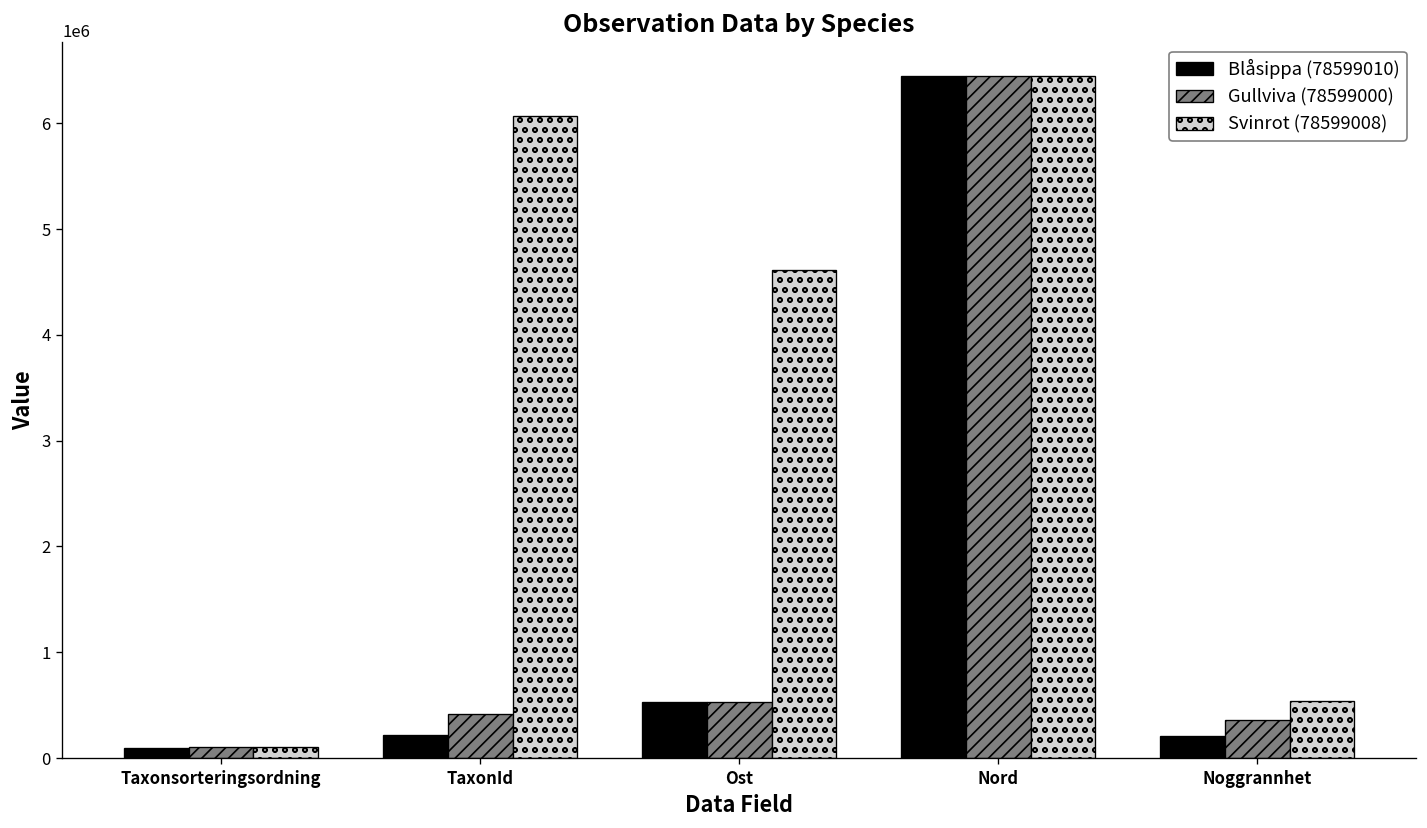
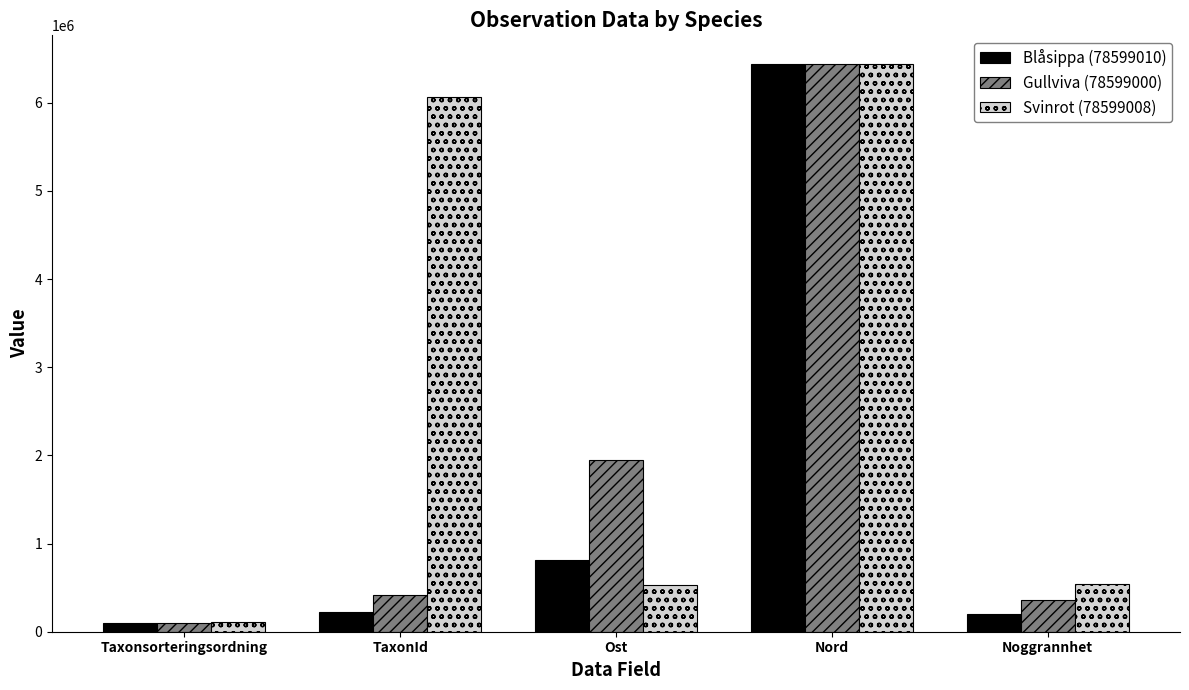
  {
    "Blåsippa (78599010)": {
      "Taxonsorteringsordning": 100000,
      "TaxonId": 200000,
-     "Ost": 500000,
+     "Ost": 800000,
      "Nord": 6400000,
      "Noggrannhet": 200000
    },
    "Gullviva (78599000)": {
      "Taxonsorteringsordning": 100000,
      "TaxonId": 400000,
-     "Ost": 500000,
+     "Ost": 1900000,
      "Nord": 6400000,
      "Noggrannhet": 400000
    },
    "Svinrot (78599008)": {
      "Taxonsorteringsordning": 100000,
      "TaxonId": 6100000,
-     "Ost": 4600000,
+     "Ost": 500000,
      "Nord": 6400000,
      "Noggrannhet": 500000
    }
  }
